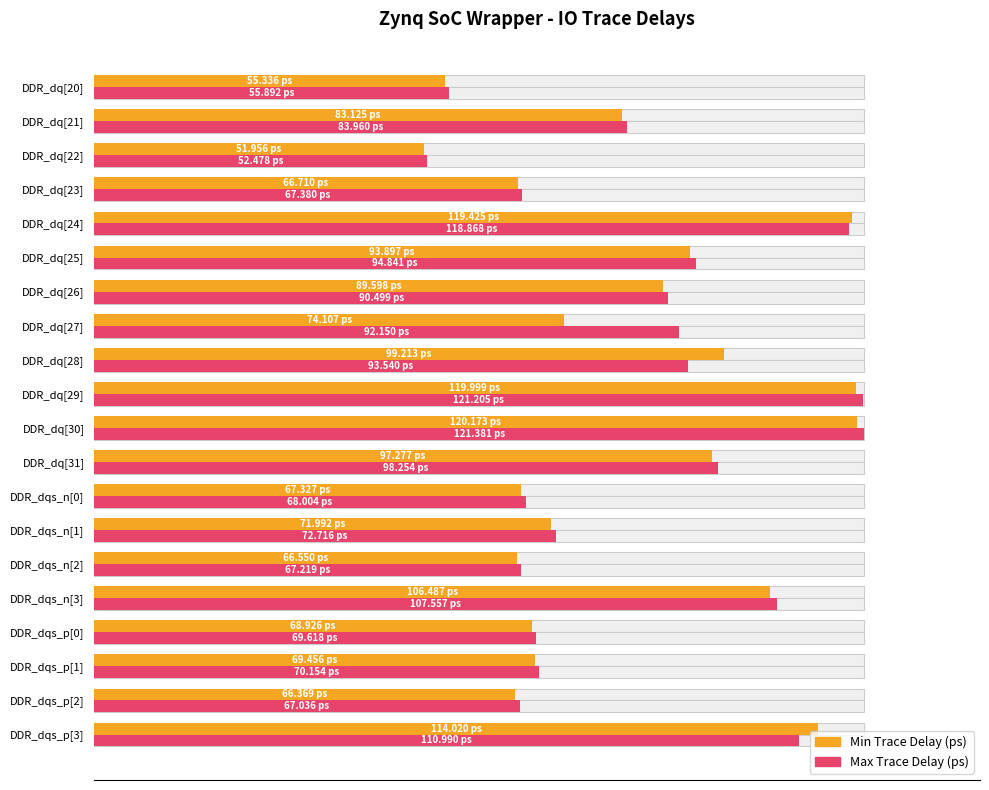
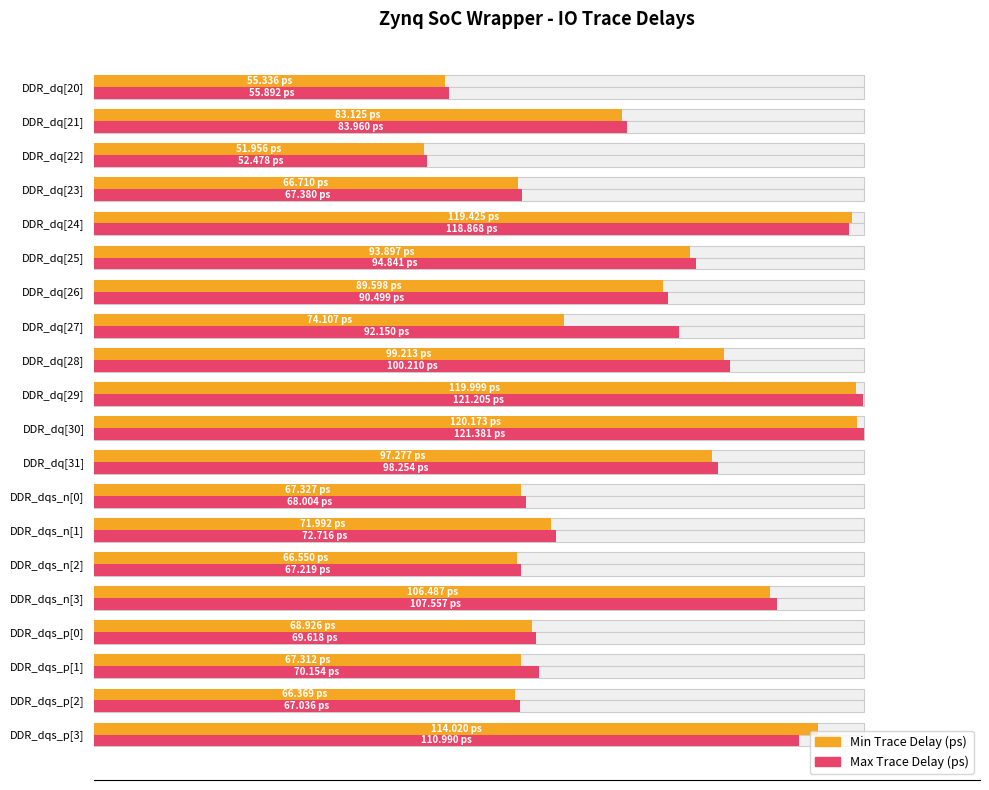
  {
    "Min Trace Delay (ps)": {
-     "DDR_dqs_p[1]": 69.456
+     "DDR_dqs_p[1]": 67.312
    },
    "Max Trace Delay (ps)": {
-     "DDR_dq[28]": 93.540
+     "DDR_dq[28]": 100.210
    }
  }
